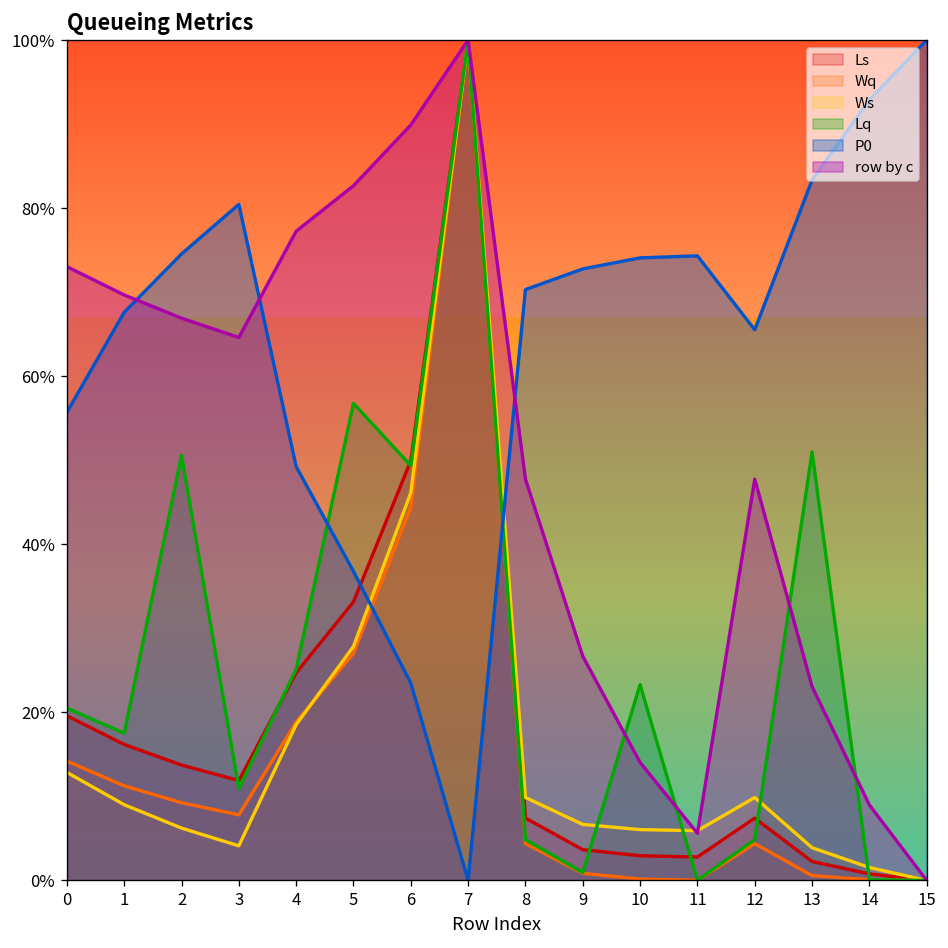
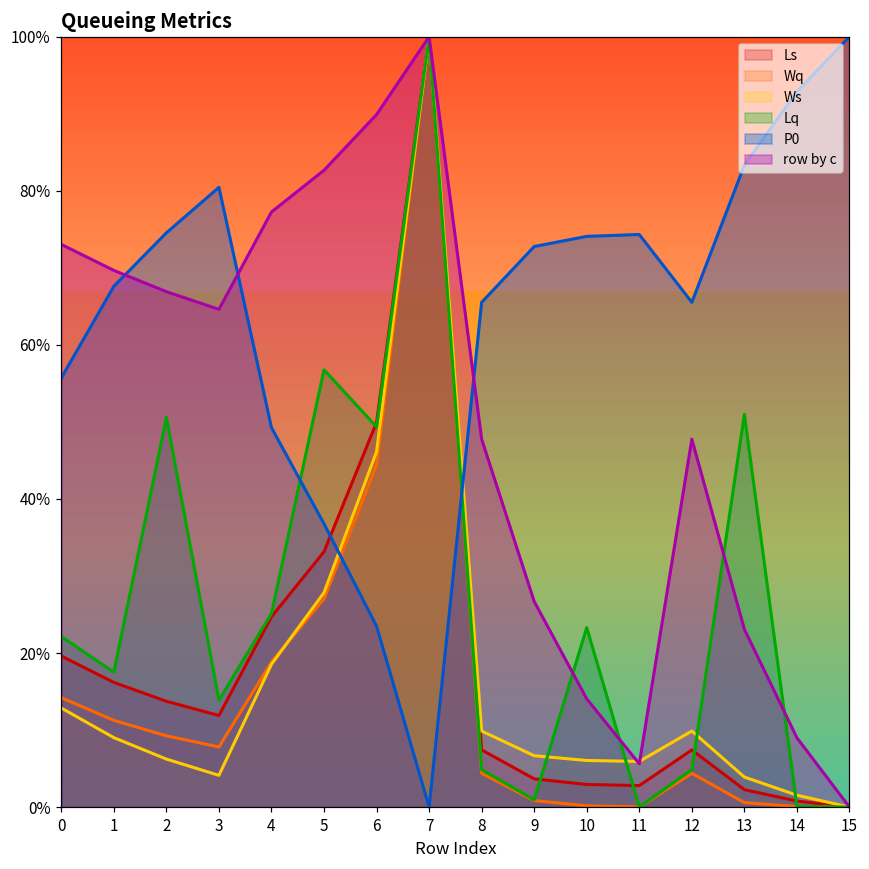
  {
    "Lq": {
-     "0": "21%",
+     "0": "22%",
      "1": "18%",
      "2": "51%",
-     "3": "11%",
+     "3": "14%",
      "4": "25%",
      "5": "57%",
      "6": "49%",
      "8": "5%",
      "10": "23%",
      "12": "5%",
      "13": "51%"
    },
    "P0": {
      "0": "56%",
      "1": "68%",
      "2": "75%",
      "3": "80%",
      "4": "49%",
      "5": "37%",
      "6": "23%",
      "7": "0%",
-     "8": "70%",
+     "8": "66%",
      "9": "73%",
      "10": "74%",
      "11": "74%",
      "12": "66%",
      "15": "100%"
    },
    "row by c": {
      "0": "73%",
      "1": "70%",
      "2": "67%",
      "3": "65%",
      "4": "77%",
      "5": "83%",
      "6": "90%",
      "8": "48%",
      "9": "27%",
      "10": "14%",
      "12": "48%",
      "13": "23%",
      "14": "9%"
    }
  }
